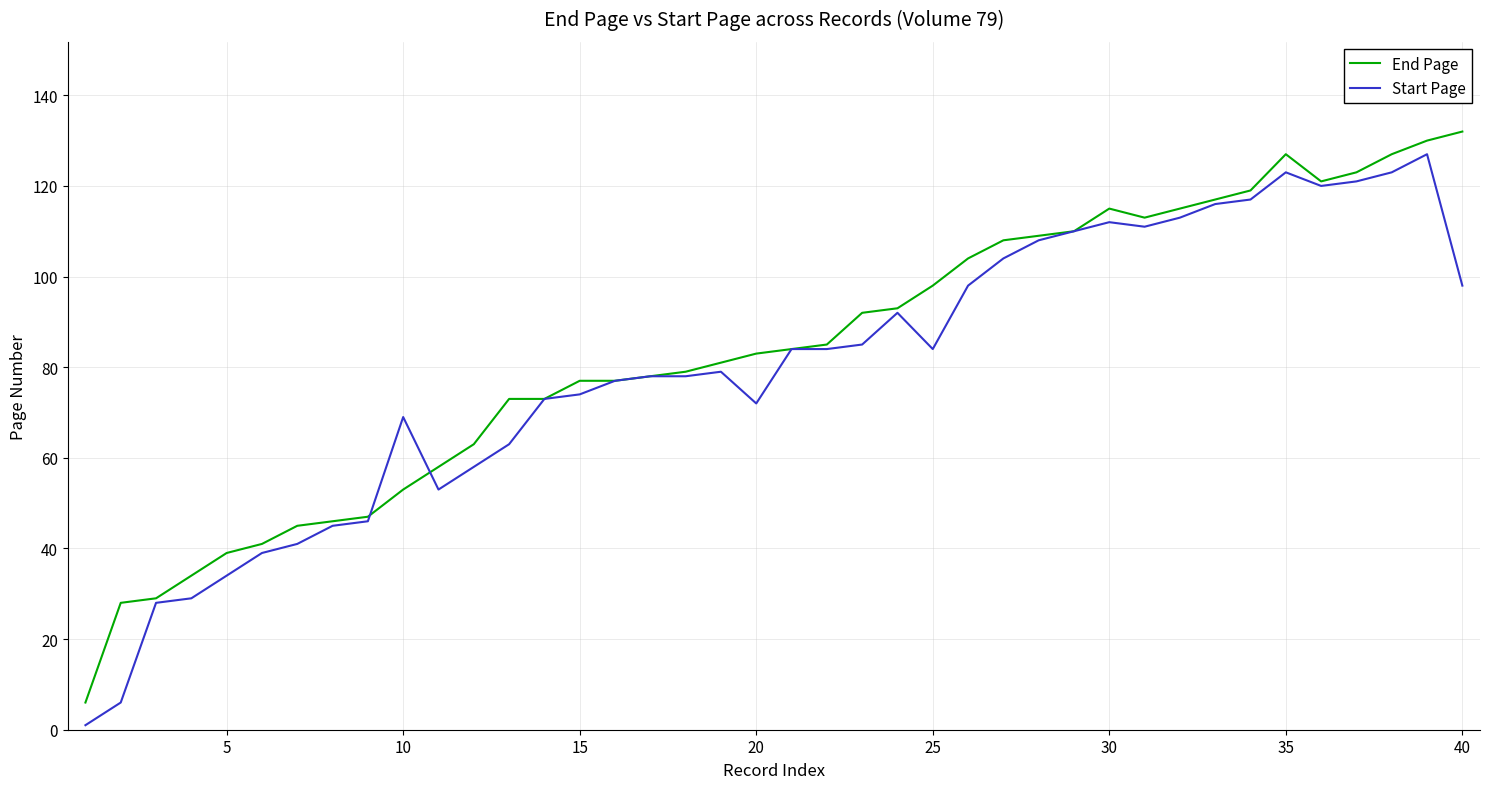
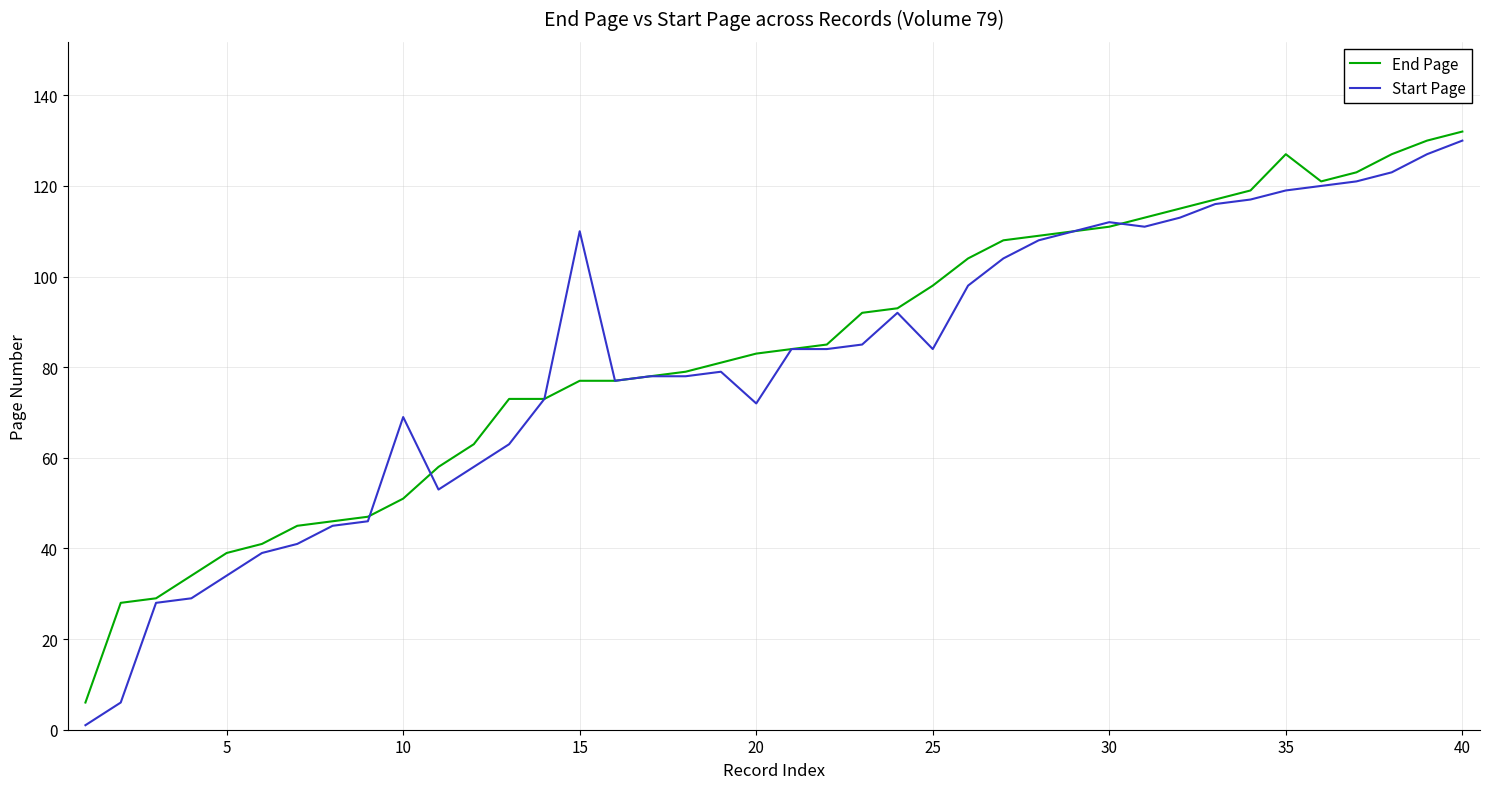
  {
    "End Page": {
      "5": 39,
-     "10": 53,
+     "10": 51,
      "15": 77,
      "20": 83,
      "25": 98,
-     "30": 115,
+     "30": 111,
      "35": 127,
      "40": 132
    },
    "Start Page": {
      "5": 34,
      "10": 69,
-     "15": 74,
+     "15": 110,
      "20": 72,
      "25": 84,
      "30": 112,
-     "35": 123,
-     "40": 98
+     "35": 119,
+     "40": 130
    }
  }
